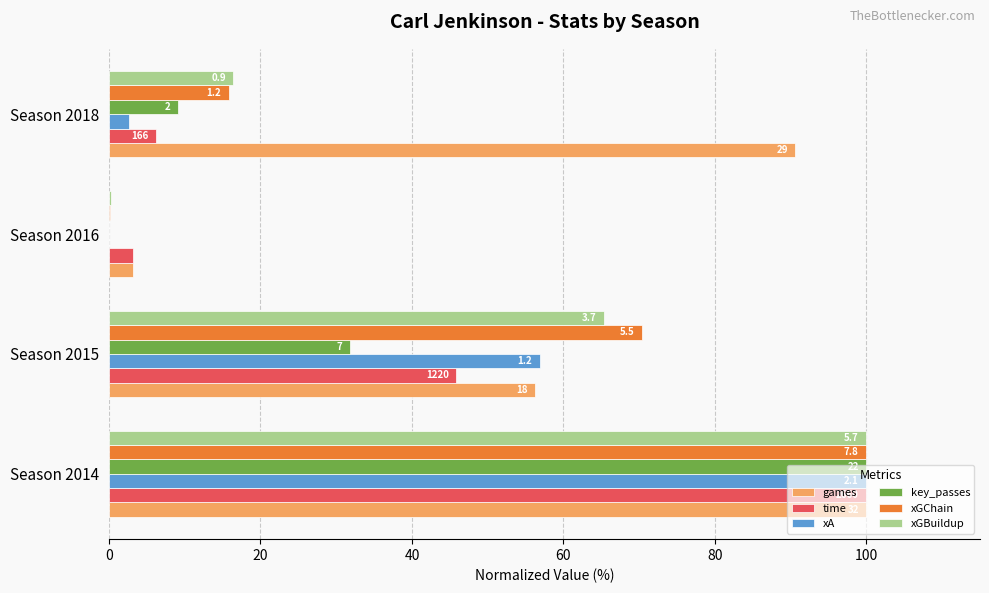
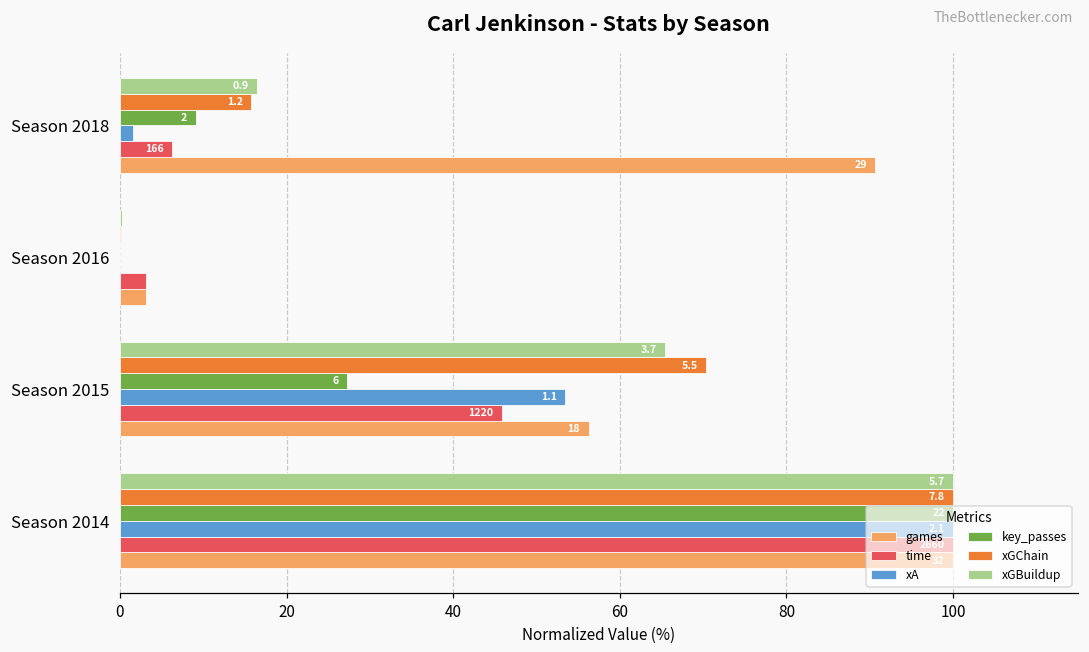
  {
    "games": {
      "Season 2016": 3
    },
    "xA": {
-     "Season 2018": 3,
-     "Season 2015": 1.2
+     "Season 2018": 2,
+     "Season 2015": 1.1
    },
    "key_passes": {
-     "Season 2015": 7
+     "Season 2015": 6
    }
  }
